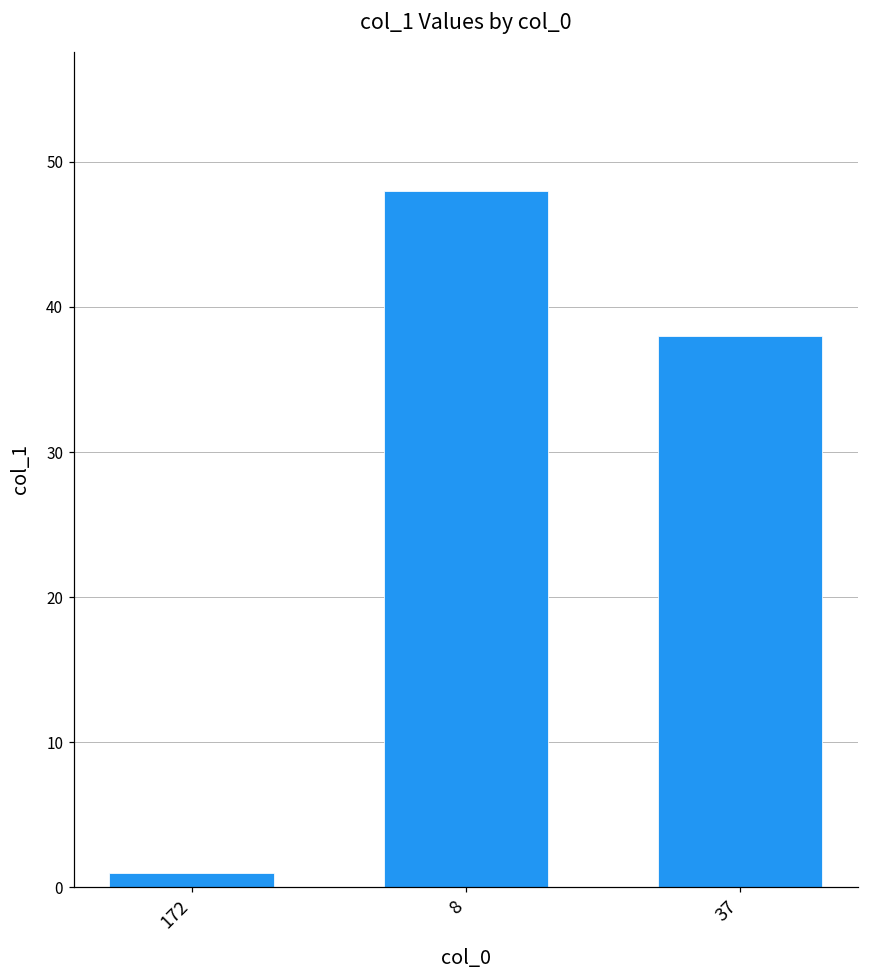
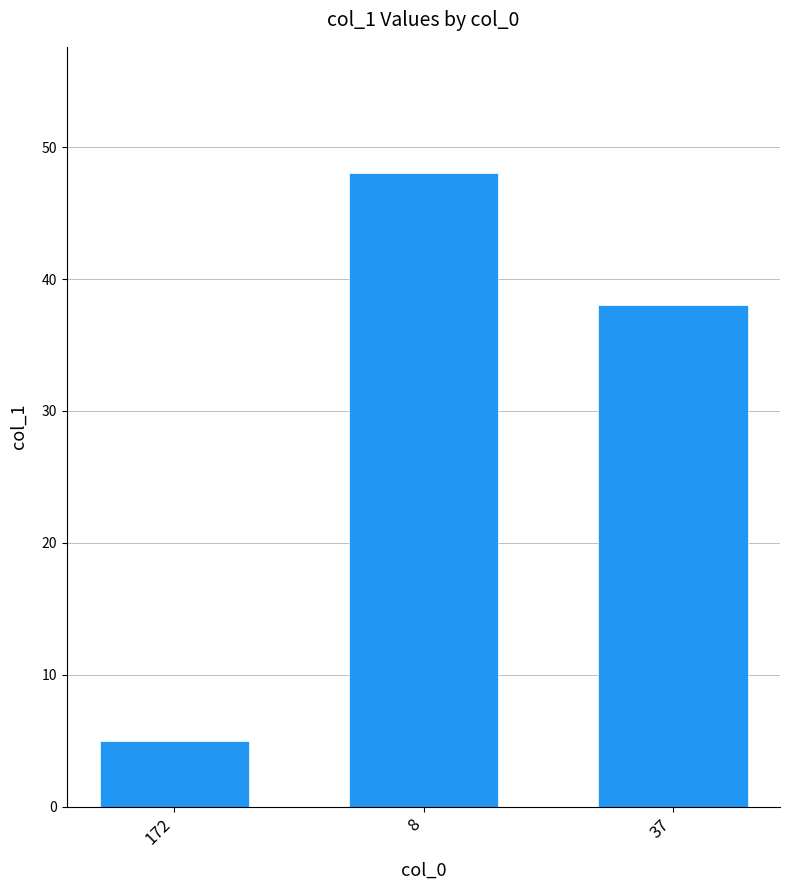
  {
-   "172": 1,
+   "172": 5,
    "8": 48,
    "37": 38
  }
